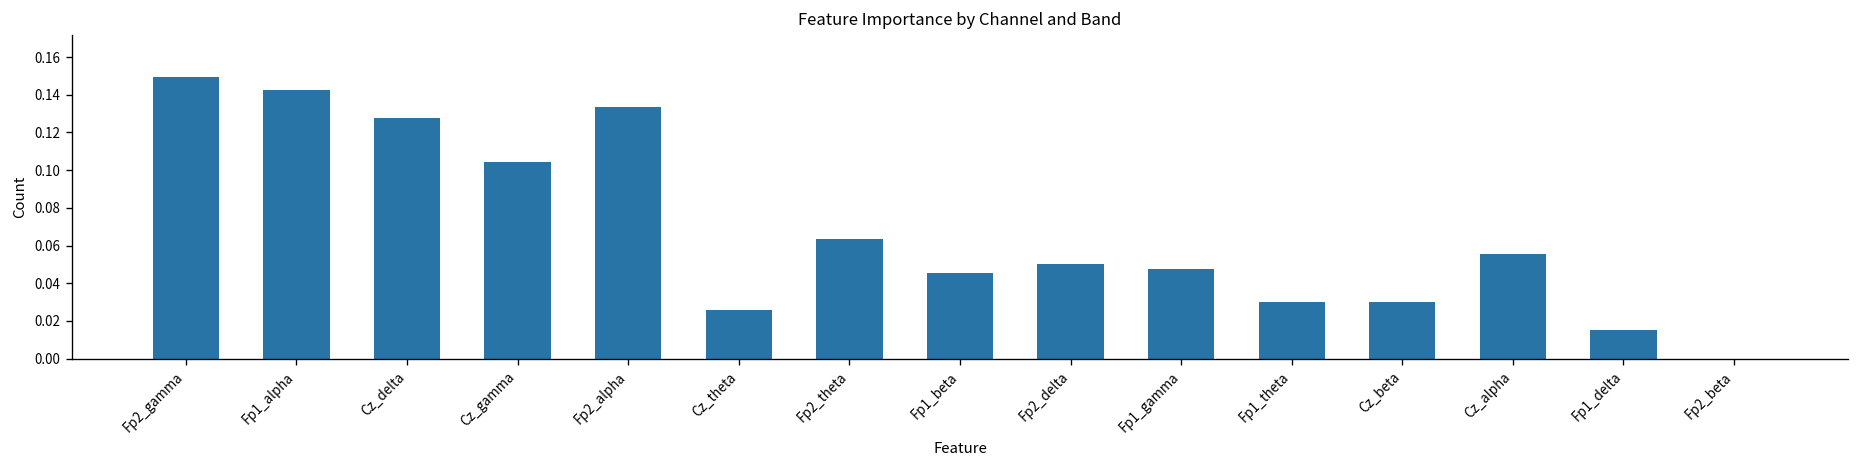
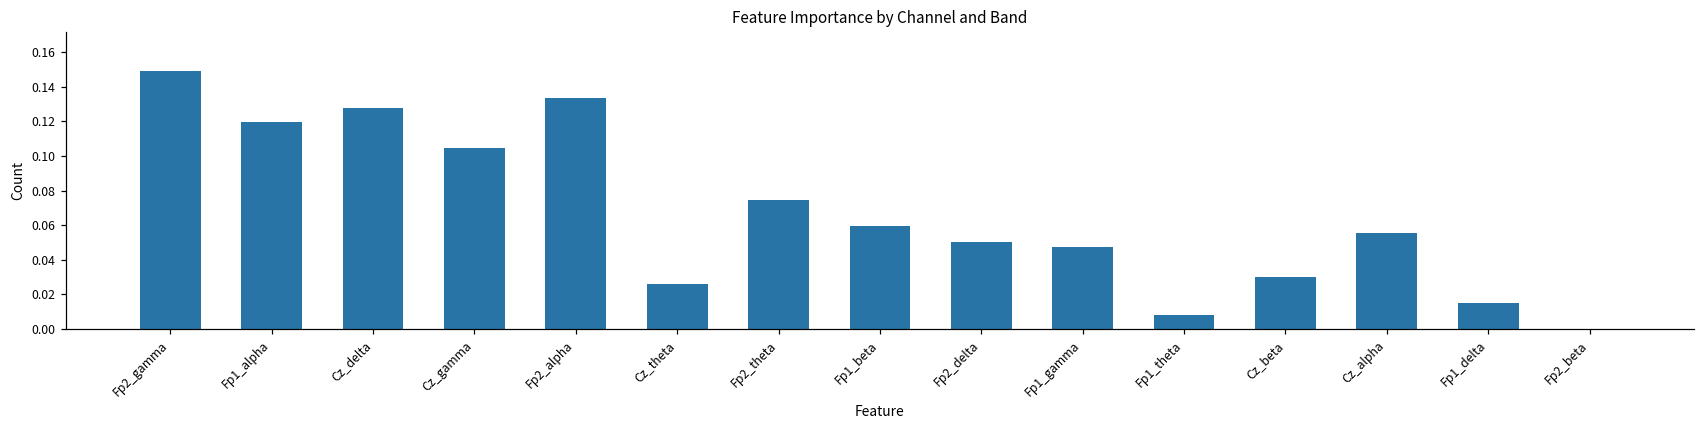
  {
    "Fp2_gamma": 0.149,
-   "Fp1_alpha": 0.143,
+   "Fp1_alpha": 0.119,
    "Cz_delta": 0.128,
    "Cz_gamma": 0.104,
    "Fp2_alpha": 0.133,
    "Cz_theta": 0.026,
-   "Fp2_theta": 0.063,
-   "Fp1_beta": 0.045,
+   "Fp2_theta": 0.075,
+   "Fp1_beta": 0.060,
    "Fp2_delta": 0.050,
    "Fp1_gamma": 0.047,
-   "Fp1_theta": 0.030,
+   "Fp1_theta": 0.008,
    "Cz_beta": 0.030,
    "Cz_alpha": 0.056,
    "Fp1_delta": 0.015,
    "Fp2_beta": 0.000
  }
